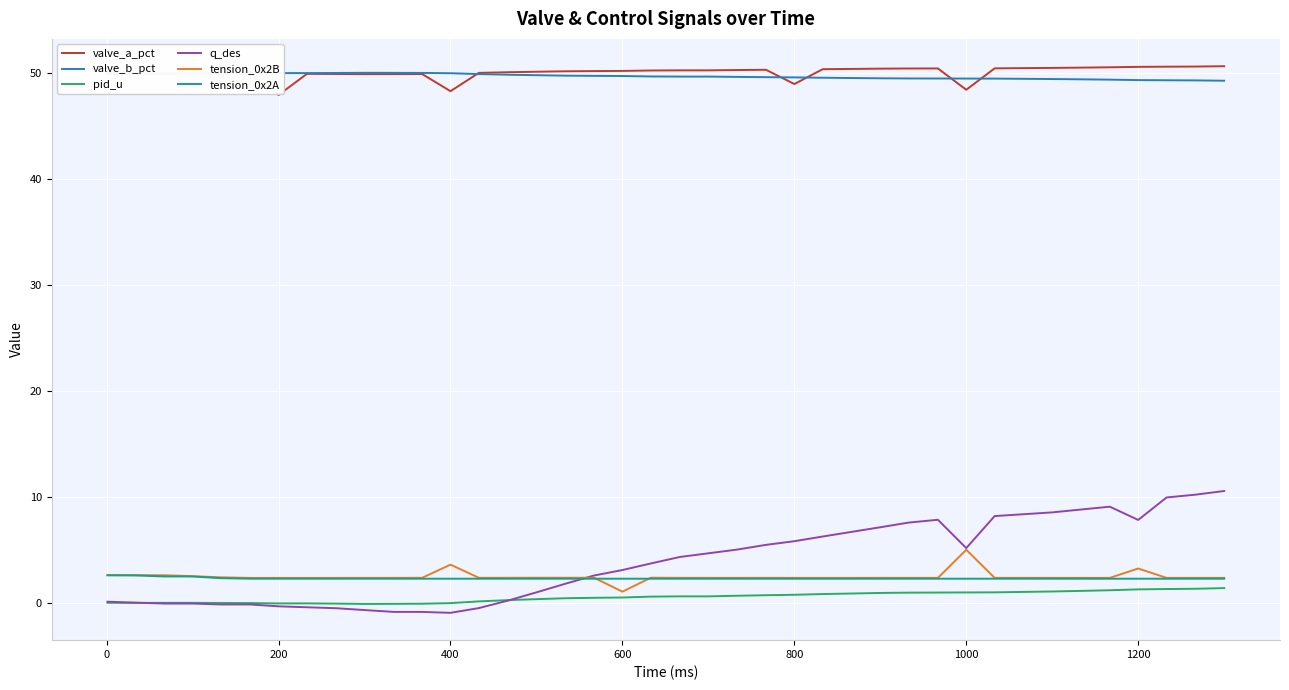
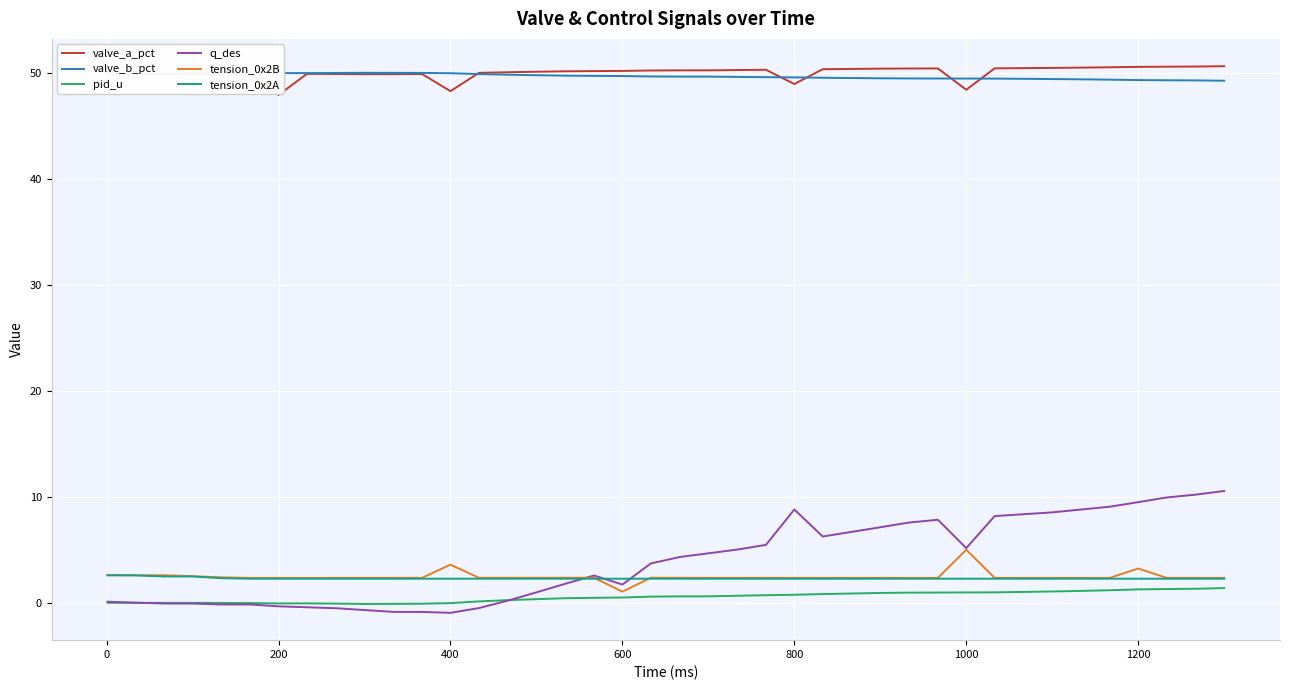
  {
    "valve_a_pct": {
      "200": 48.0,
      "400": 48.3,
      "600": 50.2,
      "800": 49.0,
      "1000": 48.5,
      "1200": 50.6
    },
    "valve_b_pct": {
      "400": 50.0,
      "600": 49.8,
      "800": 49.6,
      "1000": 49.5,
      "1200": 49.4
    },
    "q_des": {
      "200": -0.4,
      "400": -1.0,
-     "600": 3.1,
-     "800": 5.8,
-     "1200": 7.8
+     "600": 1.7,
+     "800": 8.8,
+     "1200": 9.5
    },
    "tension_0x2B": {
      "400": 3.6,
      "600": 1.0,
      "1200": 3.2
    }
  }
